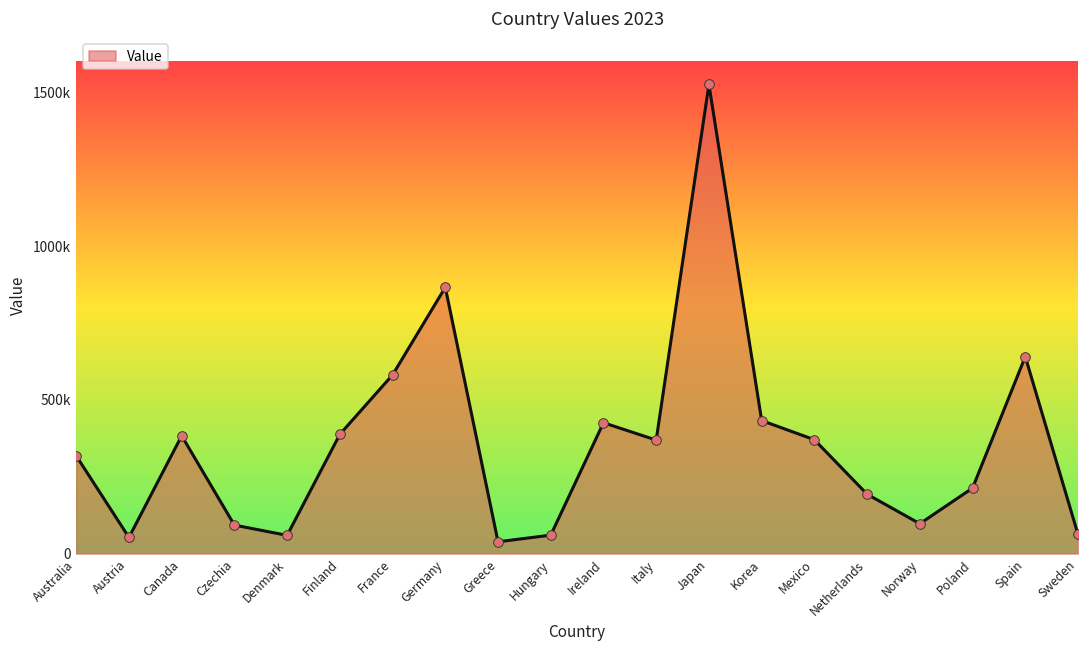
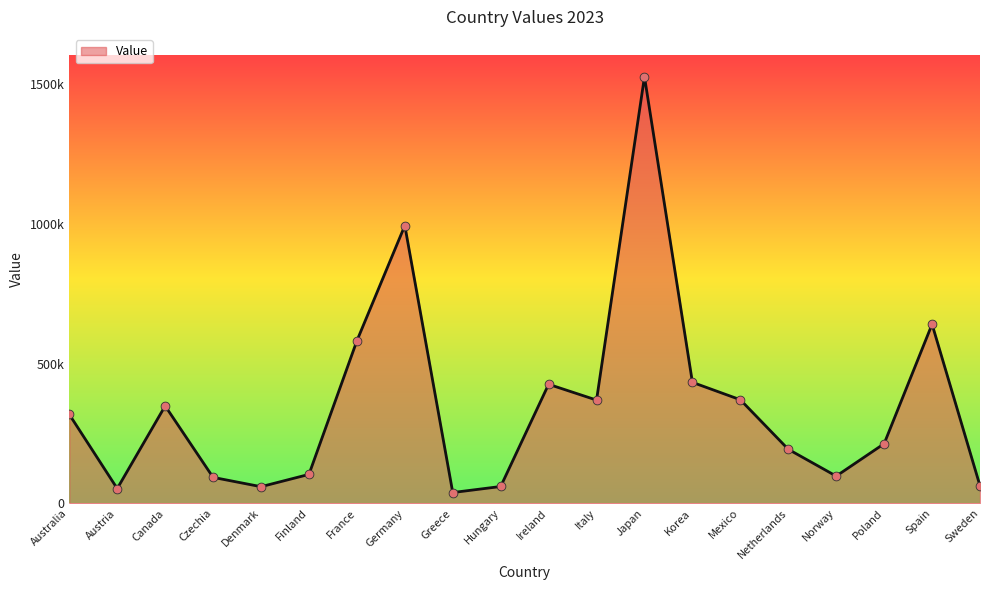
  {
    "Australia": 320000,
    "Austria": 50000,
-   "Canada": 380000,
+   "Canada": 350000,
    "Czechia": 90000,
    "Denmark": 60000,
-   "Finland": 390000,
+   "Finland": 100000,
    "France": 580000,
-   "Germany": 870000,
+   "Germany": 990000,
    "Greece": 40000,
    "Hungary": 60000,
    "Ireland": 430000,
    "Italy": 370000,
    "Japan": 1530000,
    "Korea": 430000,
    "Mexico": 370000,
    "Netherlands": 190000,
    "Norway": 100000,
    "Poland": 210000,
    "Spain": 640000,
    "Sweden": 60000
  }
